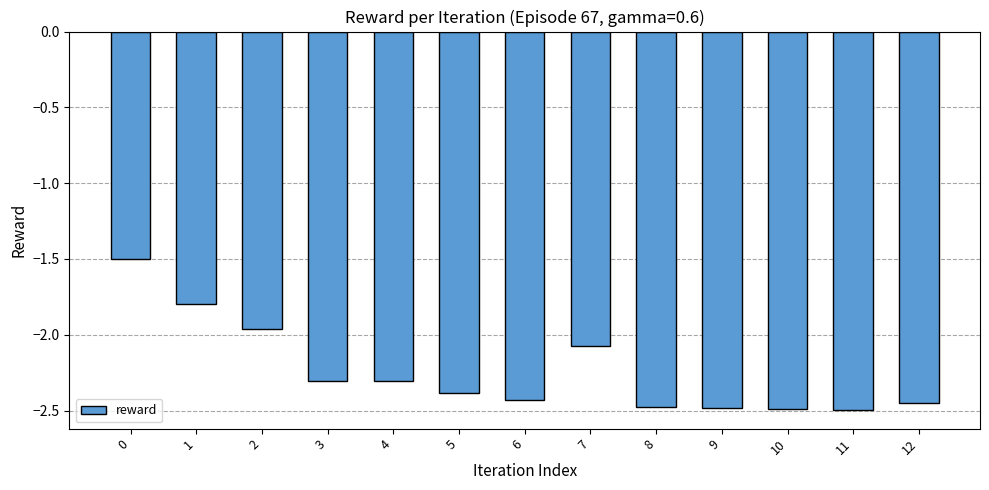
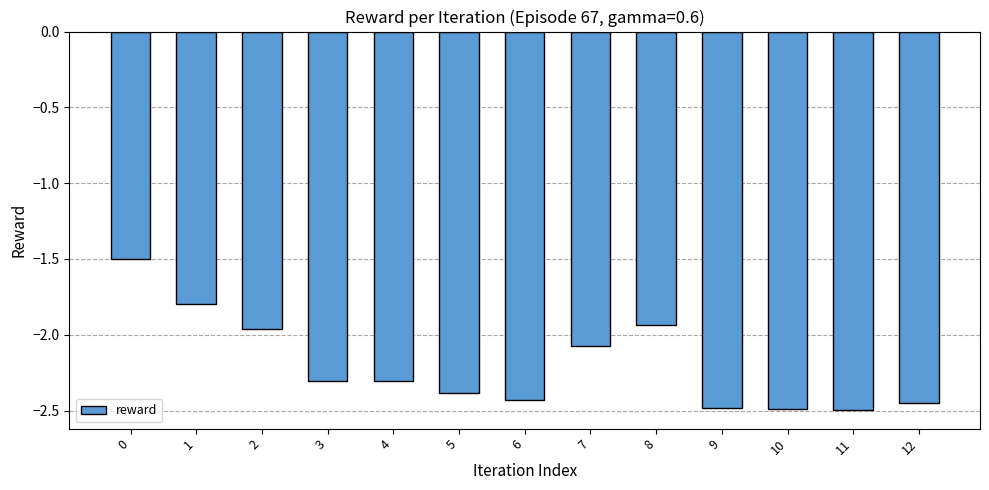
  {
    "0": -1.50,
    "1": -1.80,
    "2": -1.96,
    "3": -2.30,
    "4": -2.31,
    "5": -2.38,
    "6": -2.43,
    "7": -2.08,
-   "8": -2.47,
+   "8": -1.94,
    "9": -2.48,
    "10": -2.49,
    "11": -2.49,
    "12": -2.45
  }
